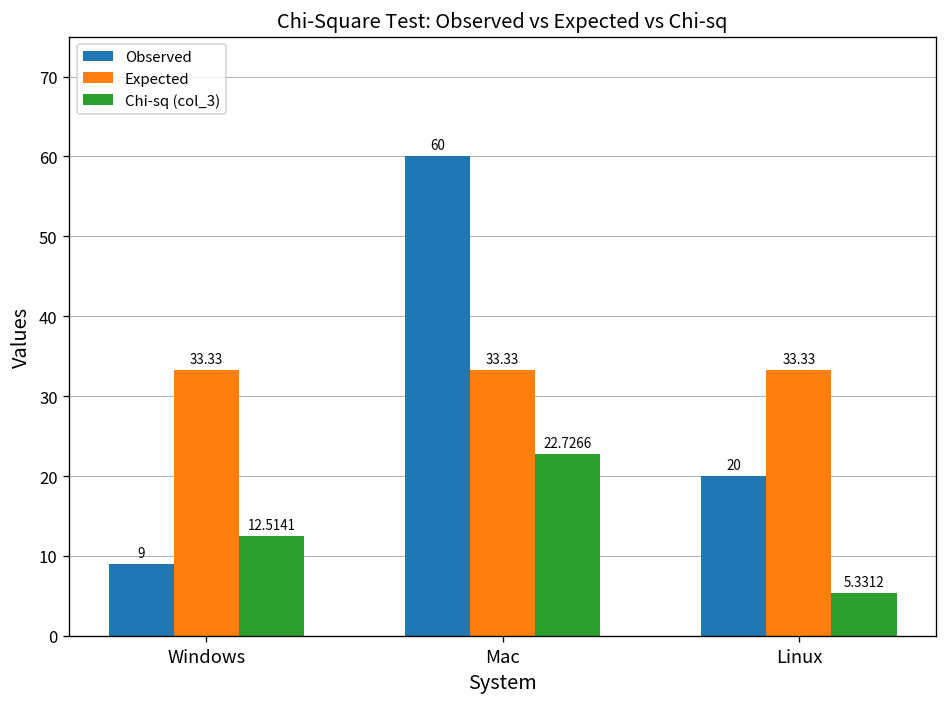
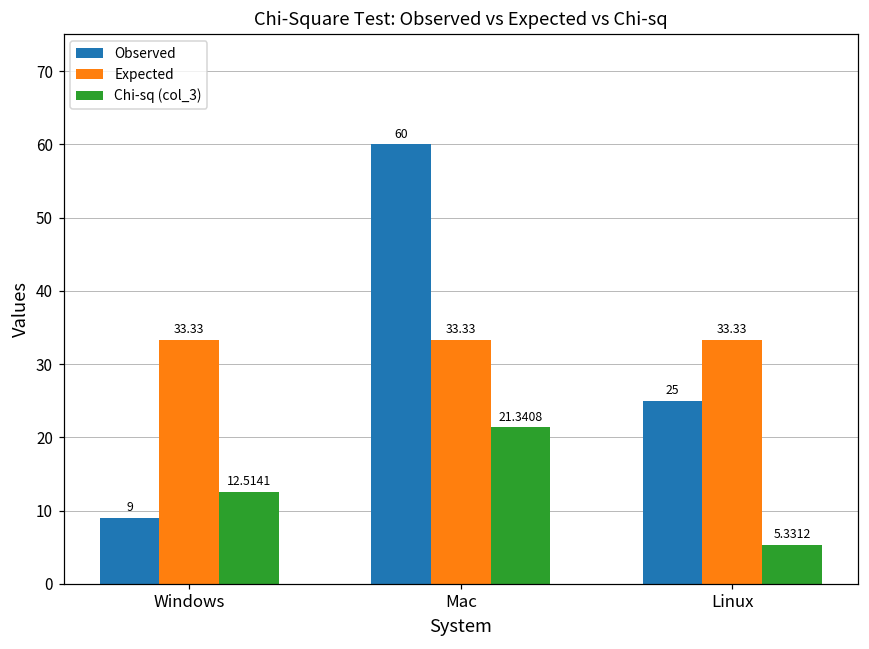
  {
    "Observed": {
      "Windows": 9,
      "Mac": 60,
-     "Linux": 20
+     "Linux": 25
    },
    "Expected": {
      "Windows": 33.33,
      "Mac": 33.33,
      "Linux": 33.33
    },
    "Chi-sq (col_3)": {
      "Windows": 12.5141,
-     "Mac": 22.7266,
+     "Mac": 21.3408,
      "Linux": 5.3312
    }
  }
